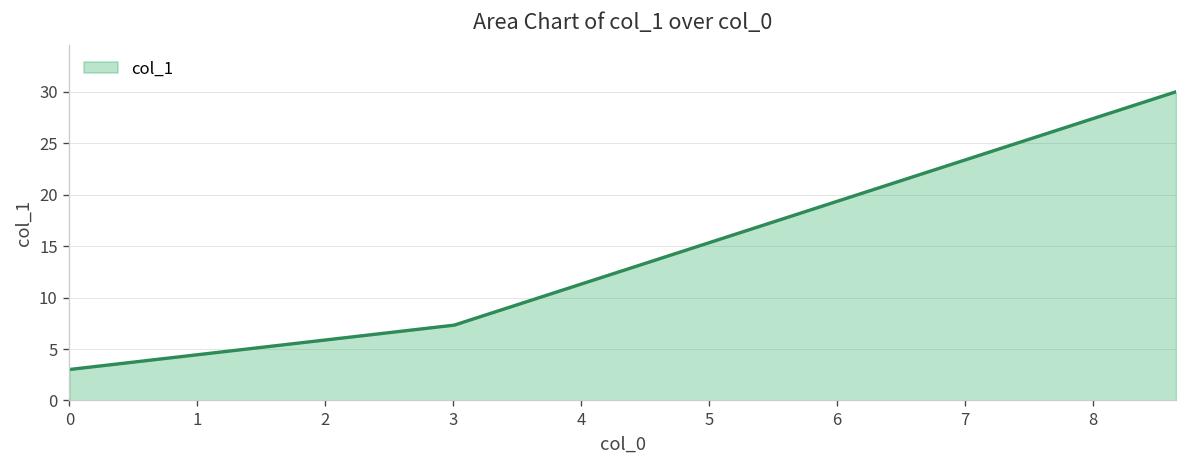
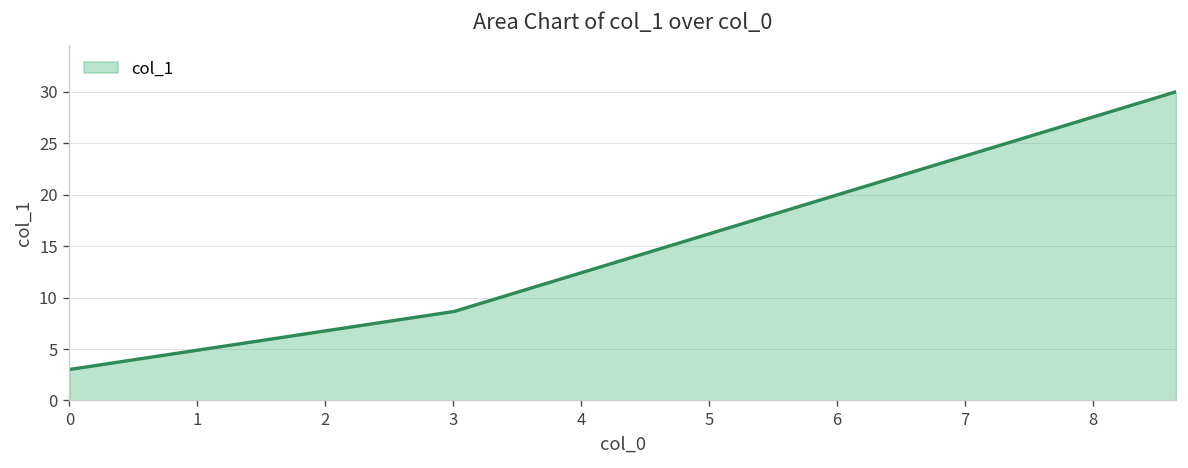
  {
    "0": 3,
-   "3": 7
+   "3": 9
  }
